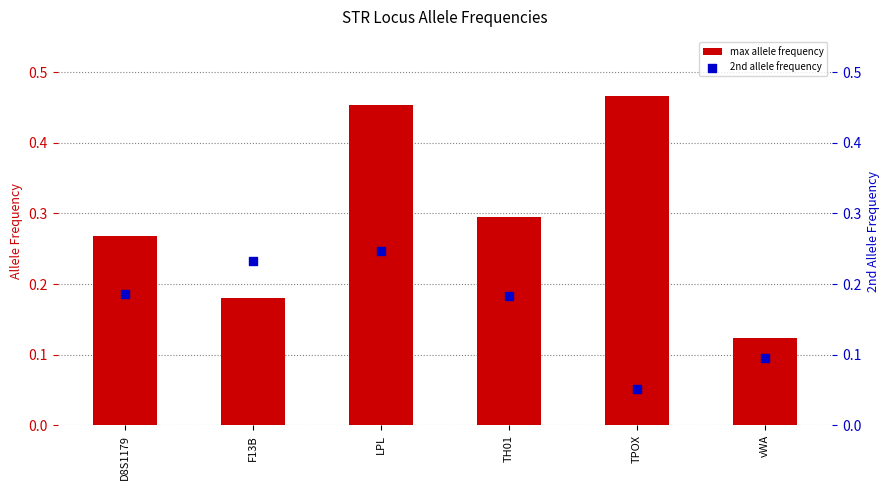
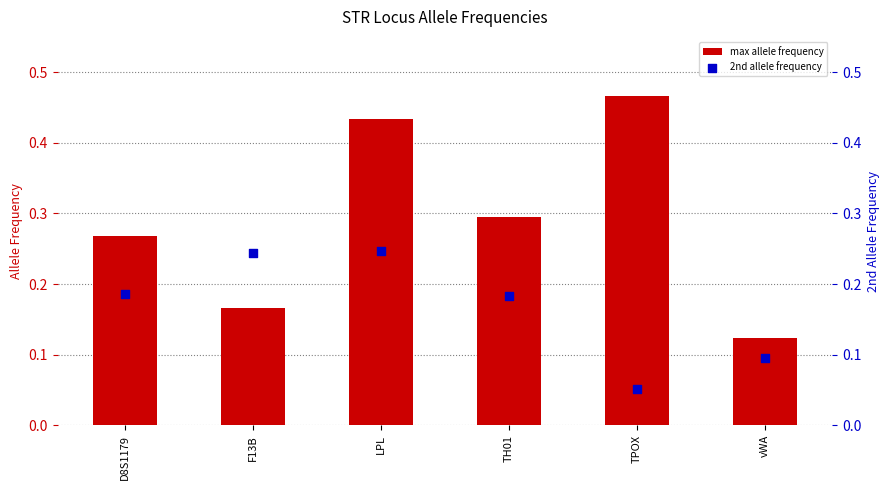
  {
    "max allele frequency": {
      "D8S1179": 0.27,
-     "F13B": 0.18,
-     "LPL": 0.45,
+     "F13B": 0.17,
+     "LPL": 0.43,
      "TH01": 0.30,
      "TPOX": 0.47,
      "vWA": 0.12
    },
    "2nd allele frequency": {
-     "F13B": 0.23
+     "F13B": 0.24
    }
  }
